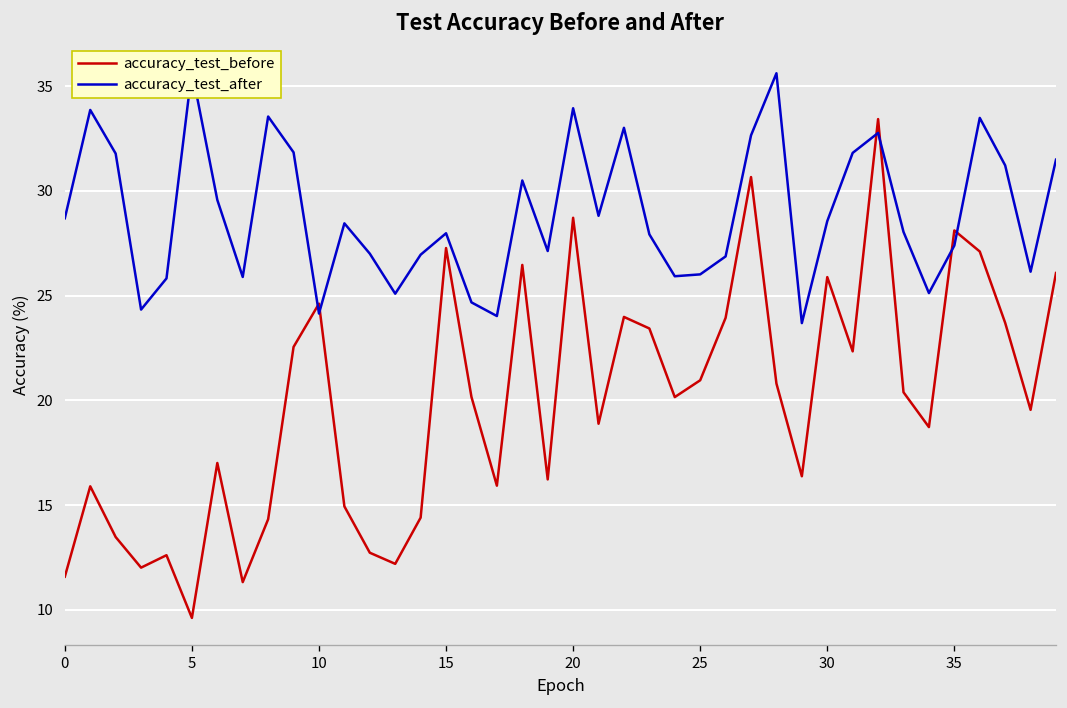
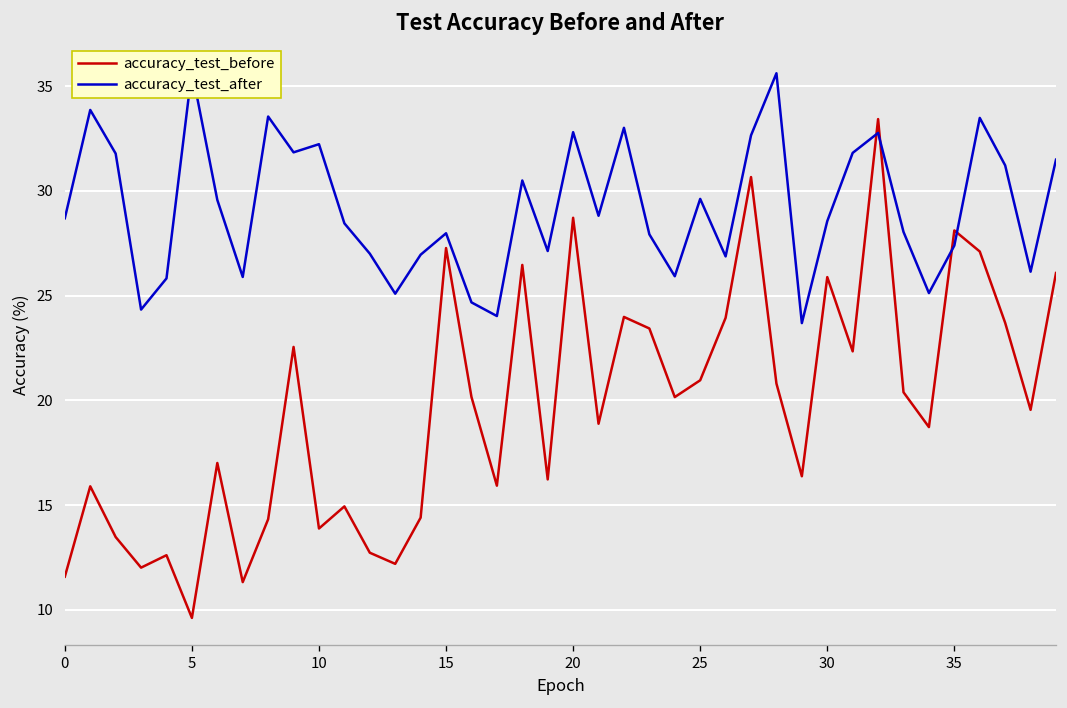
  {
    "accuracy_test_before": {
      "0": 11.6,
      "5": 9.6,
-     "10": 24.6,
+     "10": 13.9,
      "15": 27.3,
      "20": 28.7,
      "25": 21.0,
      "30": 25.9,
      "35": 28.1
    },
    "accuracy_test_after": {
      "0": 28.7,
-     "10": 24.1,
+     "10": 32.2,
      "15": 28.0,
-     "20": 33.9,
-     "25": 26.0,
+     "20": 32.8,
+     "25": 29.6,
      "30": 28.6,
      "35": 27.4
    }
  }
